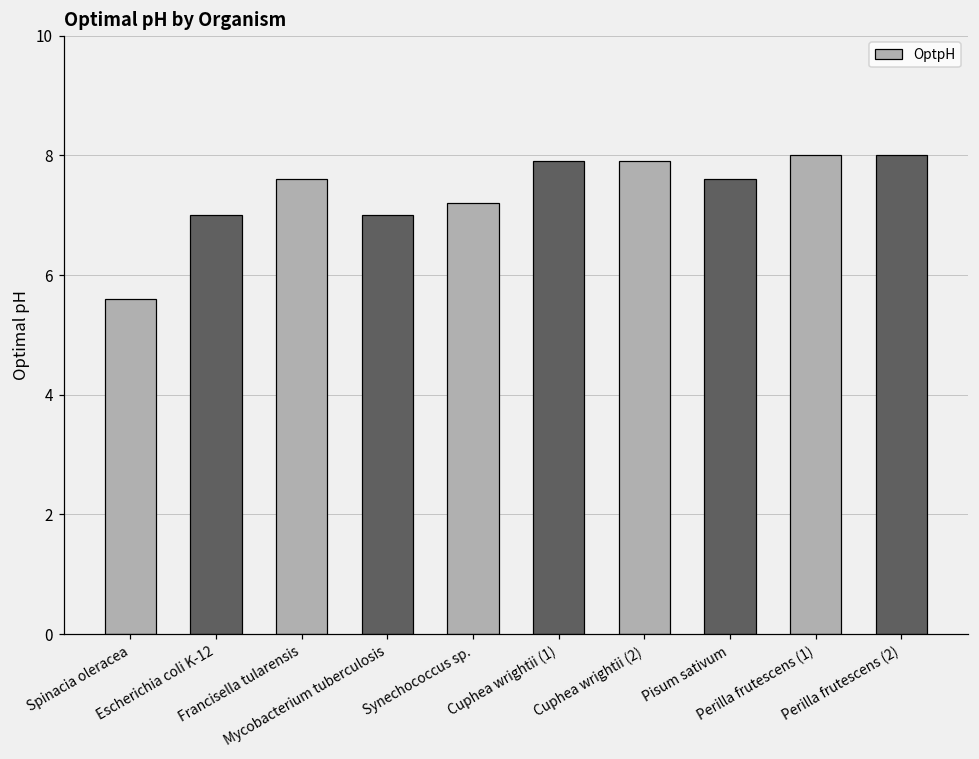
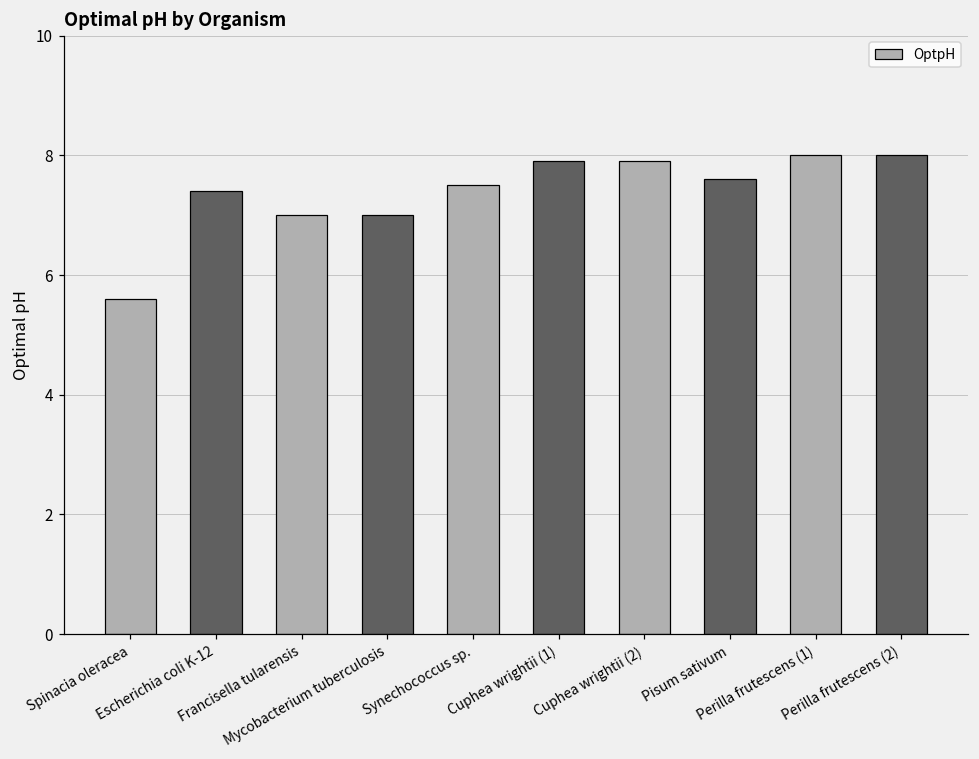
  {
    "Spinacia oleracea": 5.6,
-   "Escherichia coli K-12": 7.0,
-   "Francisella tularensis": 7.6,
+   "Escherichia coli K-12": 7.4,
+   "Francisella tularensis": 7.0,
    "Mycobacterium tuberculosis": 7.0,
-   "Synechococcus sp.": 7.2,
+   "Synechococcus sp.": 7.5,
    "Cuphea wrightii (1)": 7.9,
    "Cuphea wrightii (2)": 7.9,
    "Pisum sativum": 7.6,
    "Perilla frutescens (1)": 8.0,
    "Perilla frutescens (2)": 8.0
  }
